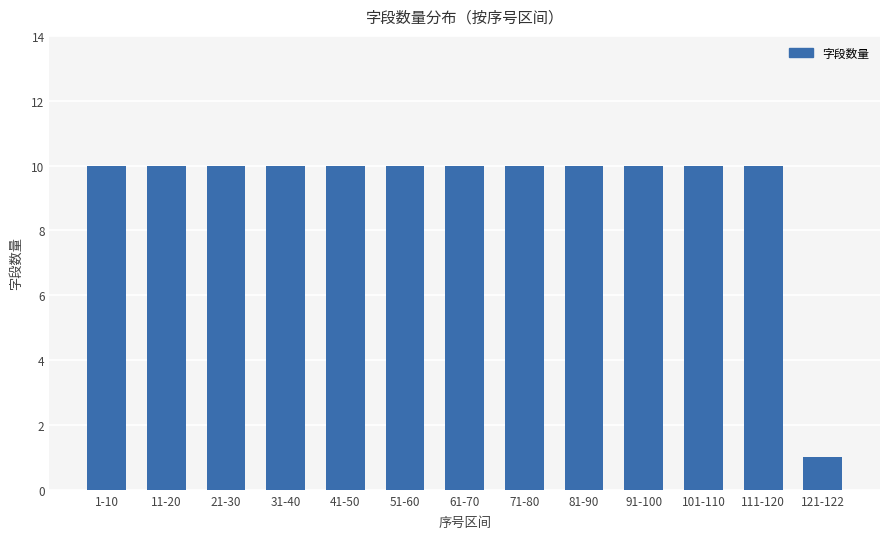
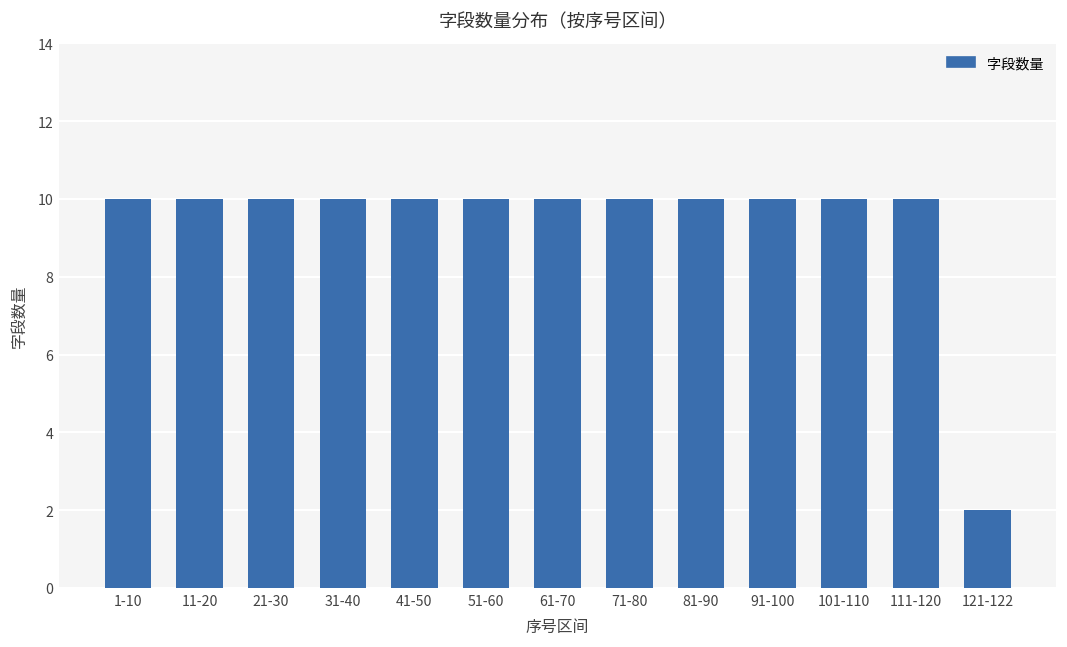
  {
    "1-10": 10,
    "11-20": 10,
    "21-30": 10,
    "31-40": 10,
    "41-50": 10,
    "51-60": 10,
    "61-70": 10,
    "71-80": 10,
    "81-90": 10,
    "91-100": 10,
    "101-110": 10,
    "111-120": 10,
-   "121-122": 1
+   "121-122": 2
  }
